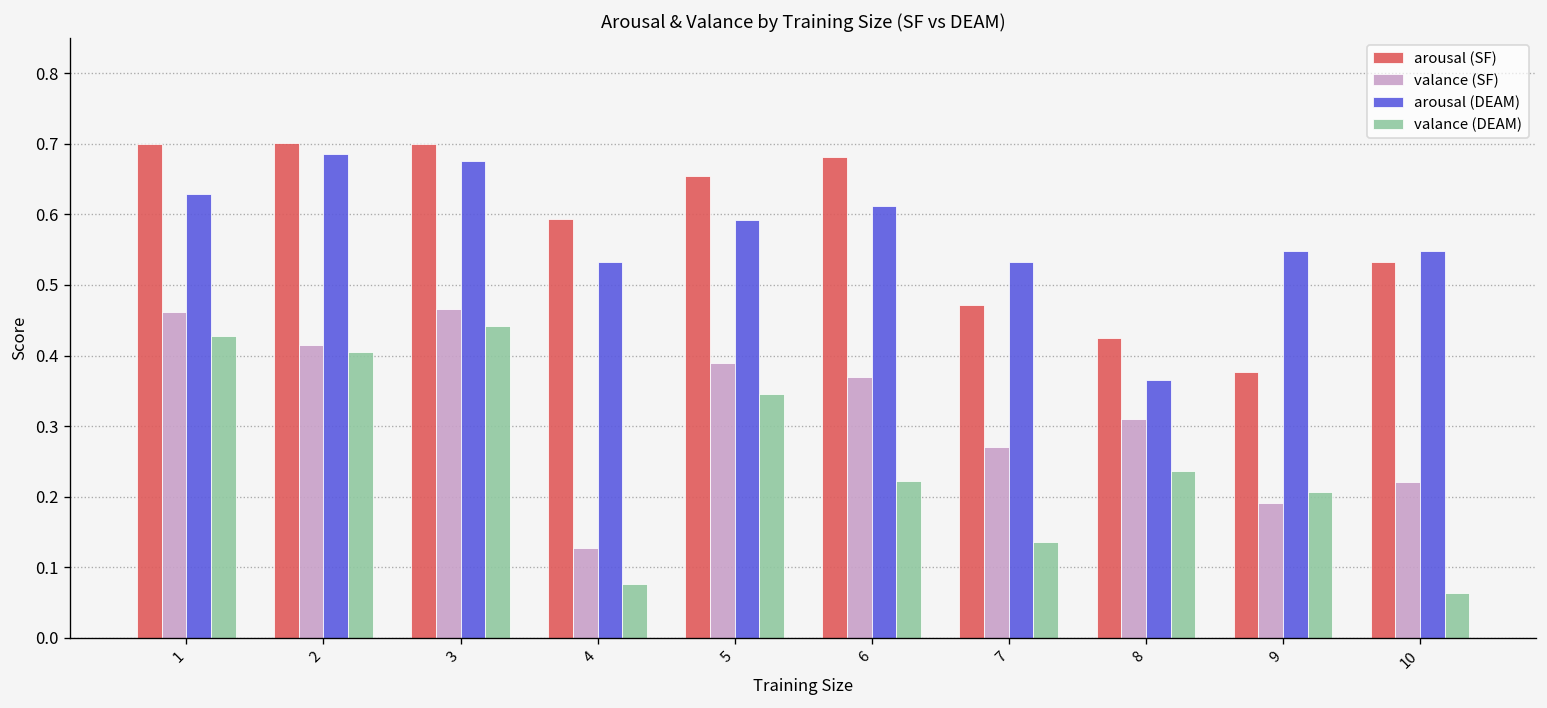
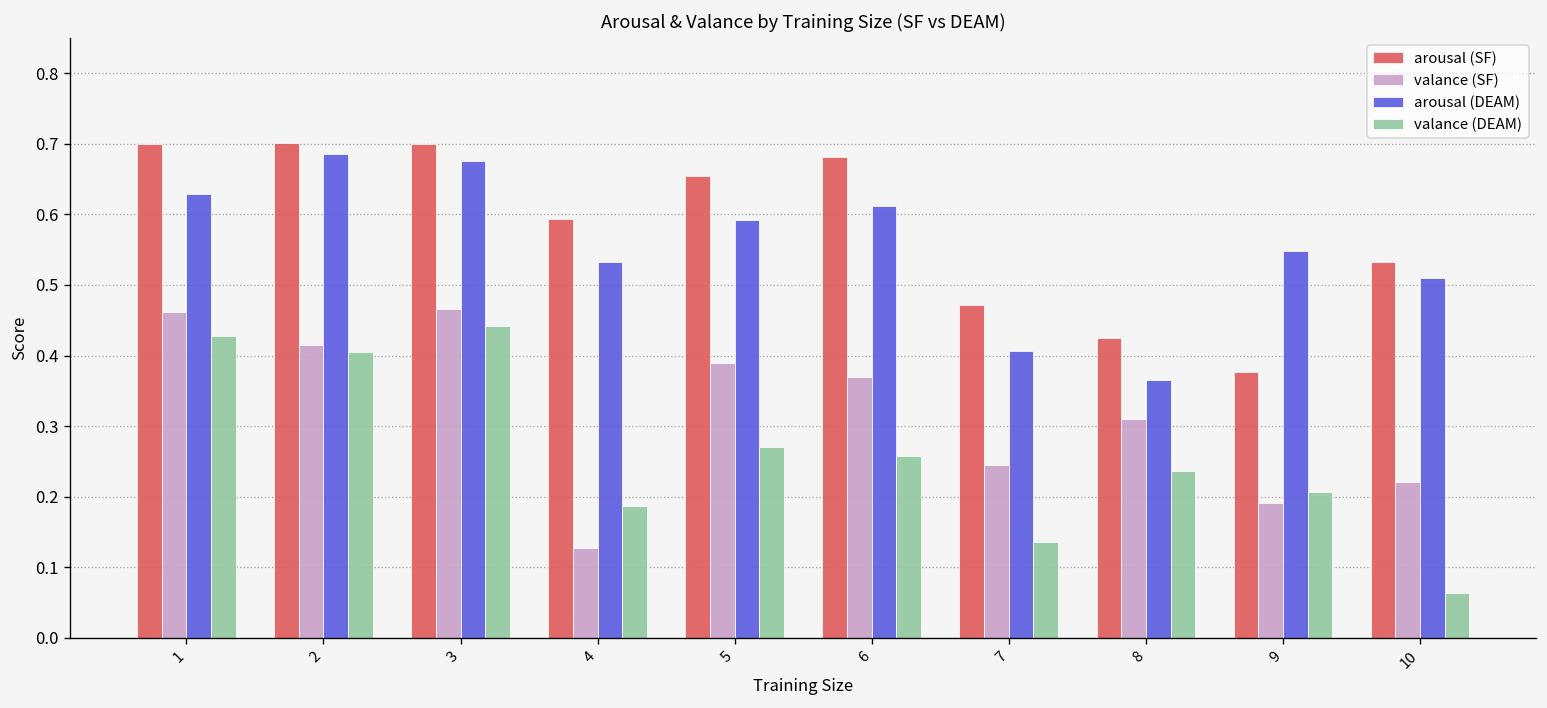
  {
    "arousal (SF)": {
      "1": 0.70,
      "2": 0.70,
      "3": 0.70,
      "4": 0.59,
      "5": 0.65,
      "6": 0.68,
      "7": 0.47,
      "8": 0.42,
      "9": 0.38,
      "10": 0.53
    },
    "valance (SF)": {
      "1": 0.46,
      "2": 0.42,
      "3": 0.47,
      "4": 0.13,
      "5": 0.39,
      "6": 0.37,
-     "7": 0.27,
+     "7": 0.24,
      "8": 0.31,
      "9": 0.19,
      "10": 0.22
    },
    "arousal (DEAM)": {
      "1": 0.63,
      "2": 0.69,
      "3": 0.67,
      "4": 0.53,
      "5": 0.59,
      "6": 0.61,
-     "7": 0.53,
+     "7": 0.41,
      "8": 0.36,
      "9": 0.55,
-     "10": 0.55
+     "10": 0.51
    },
    "valance (DEAM)": {
      "1": 0.43,
      "2": 0.41,
      "3": 0.44,
-     "4": 0.08,
-     "5": 0.35,
-     "6": 0.22,
+     "4": 0.19,
+     "5": 0.27,
+     "6": 0.26,
      "7": 0.14,
      "8": 0.24,
      "9": 0.21,
      "10": 0.06
    }
  }
